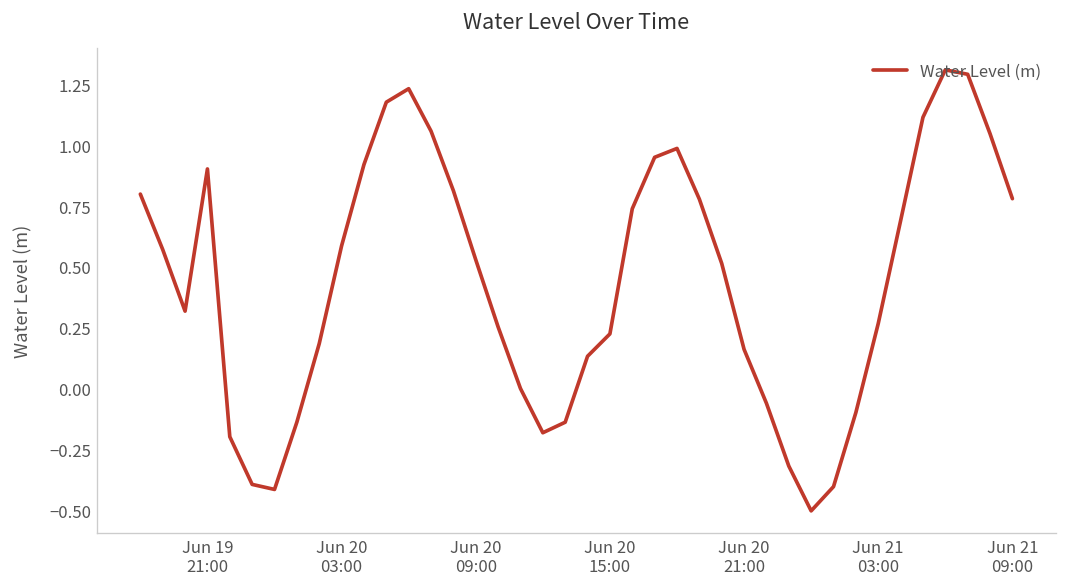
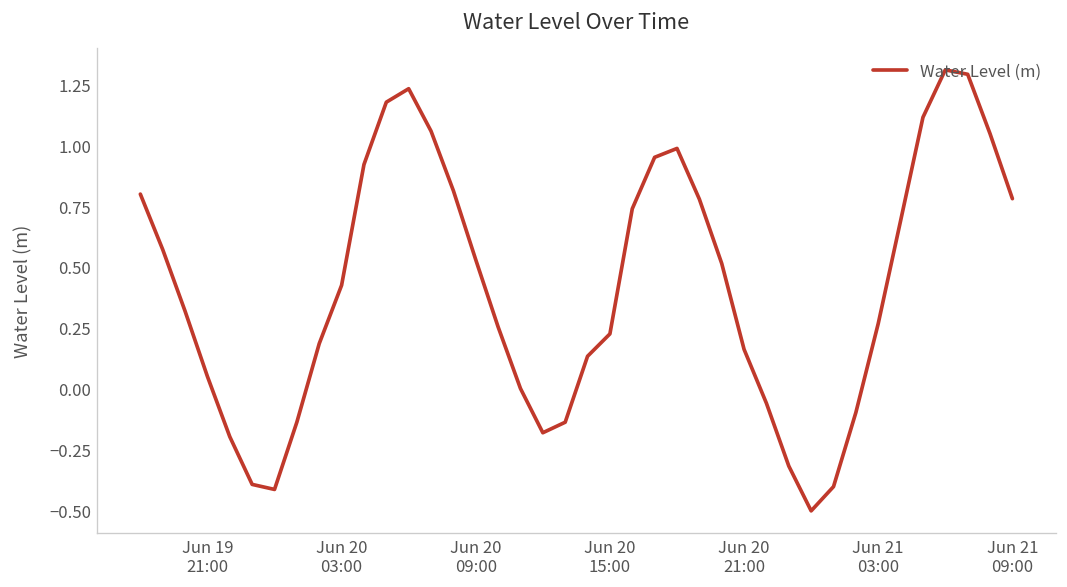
  {
-   "Jun 19 21:00": 0.90,
-   "Jun 20 03:00": 0.59,
+   "Jun 19 21:00": 0.05,
+   "Jun 20 03:00": 0.42,
    "Jun 20 09:00": 0.53,
    "Jun 20 15:00": 0.22,
    "Jun 20 21:00": 0.16,
    "Jun 21 03:00": 0.27,
    "Jun 21 09:00": 0.78
  }
